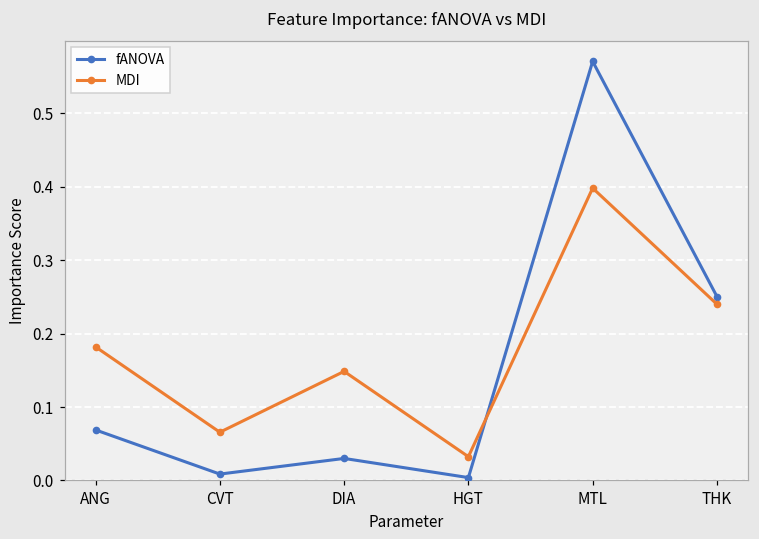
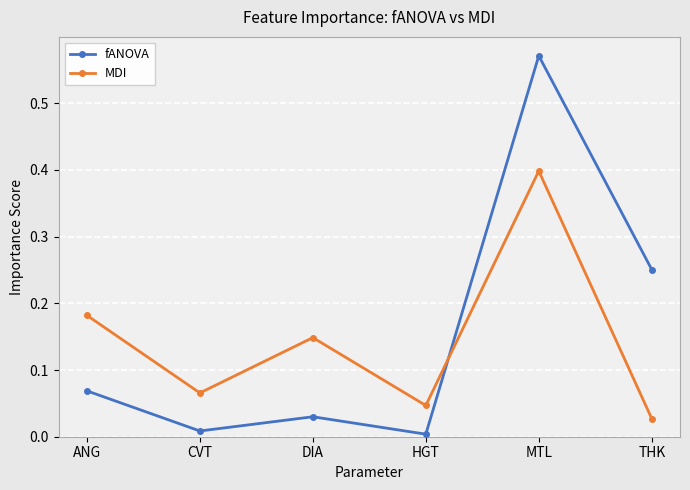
  {
    "fANOVA": {
      "ANG": 0.07,
      "CVT": 0.01,
      "DIA": 0.03,
      "HGT": 0.00,
      "MTL": 0.57,
      "THK": 0.25
    },
    "MDI": {
      "ANG": 0.18,
      "CVT": 0.07,
      "DIA": 0.15,
-     "HGT": 0.03,
+     "HGT": 0.05,
      "MTL": 0.40,
-     "THK": 0.24
+     "THK": 0.03
    }
  }
